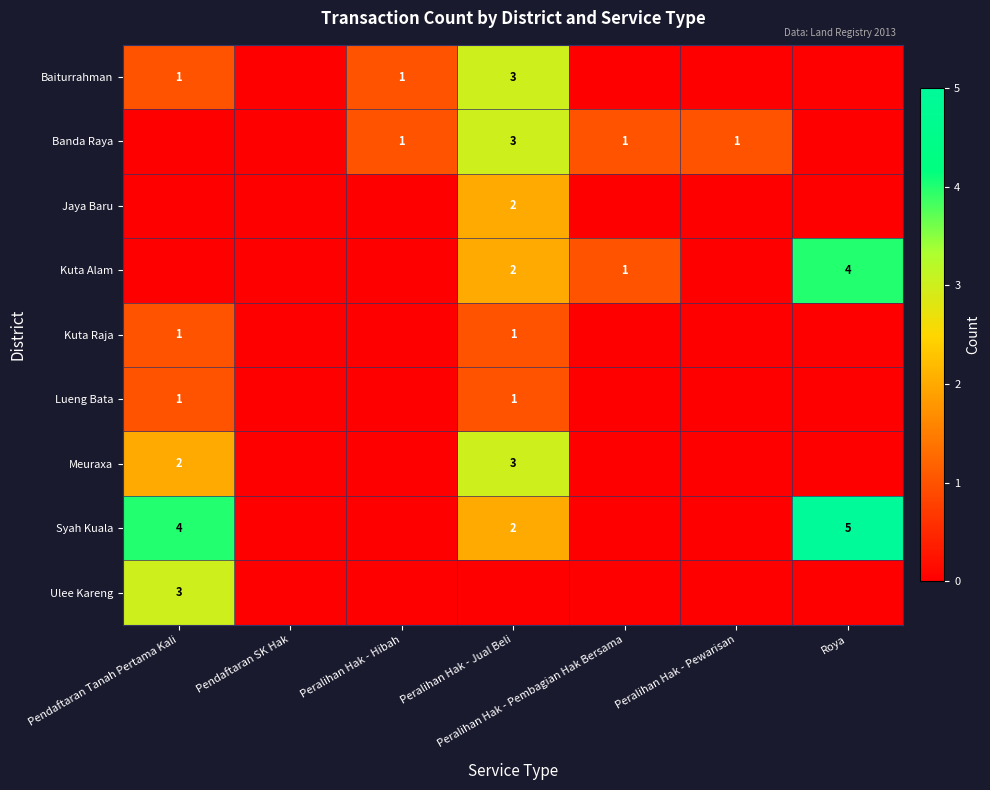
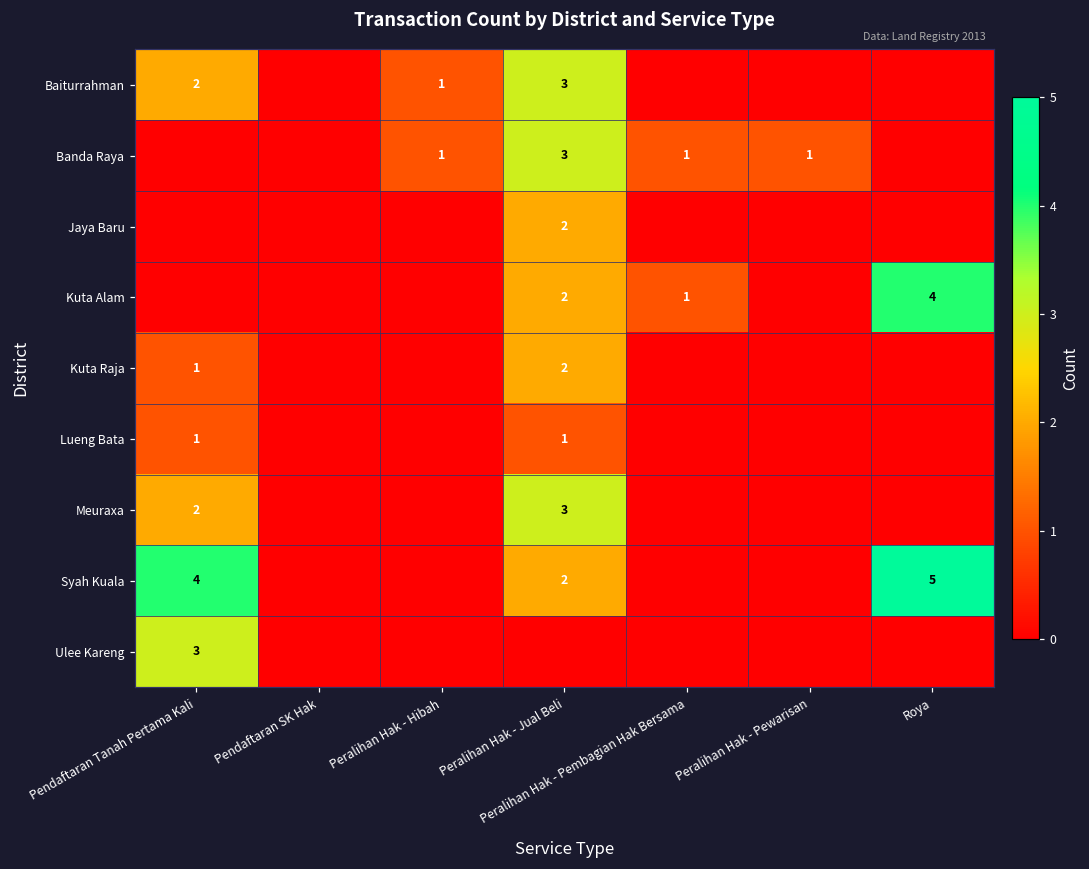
  {
    "Baiturrahman": {
-     "Pendaftaran Tanah Pertama Kali": 1,
+     "Pendaftaran Tanah Pertama Kali": 2,
      "Peralihan Hak - Hibah": 1,
      "Peralihan Hak - Jual Beli": 3
    },
    "Banda Raya": {
      "Peralihan Hak - Hibah": 1,
      "Peralihan Hak - Jual Beli": 3,
      "Peralihan Hak - Pembagian Hak Bersama": 1,
      "Peralihan Hak - Pewarisan": 1
    },
    "Jaya Baru": {
      "Peralihan Hak - Jual Beli": 2
    },
    "Kuta Alam": {
      "Peralihan Hak - Jual Beli": 2,
      "Peralihan Hak - Pembagian Hak Bersama": 1,
      "Roya": 4
    },
    "Kuta Raja": {
      "Pendaftaran Tanah Pertama Kali": 1,
-     "Peralihan Hak - Jual Beli": 1
+     "Peralihan Hak - Jual Beli": 2
    },
    "Lueng Bata": {
      "Pendaftaran Tanah Pertama Kali": 1,
      "Peralihan Hak - Jual Beli": 1
    },
    "Meuraxa": {
      "Pendaftaran Tanah Pertama Kali": 2,
      "Peralihan Hak - Jual Beli": 3
    },
    "Syah Kuala": {
      "Pendaftaran Tanah Pertama Kali": 4,
      "Peralihan Hak - Jual Beli": 2,
      "Roya": 5
    },
    "Ulee Kareng": {
      "Pendaftaran Tanah Pertama Kali": 3
    }
  }
